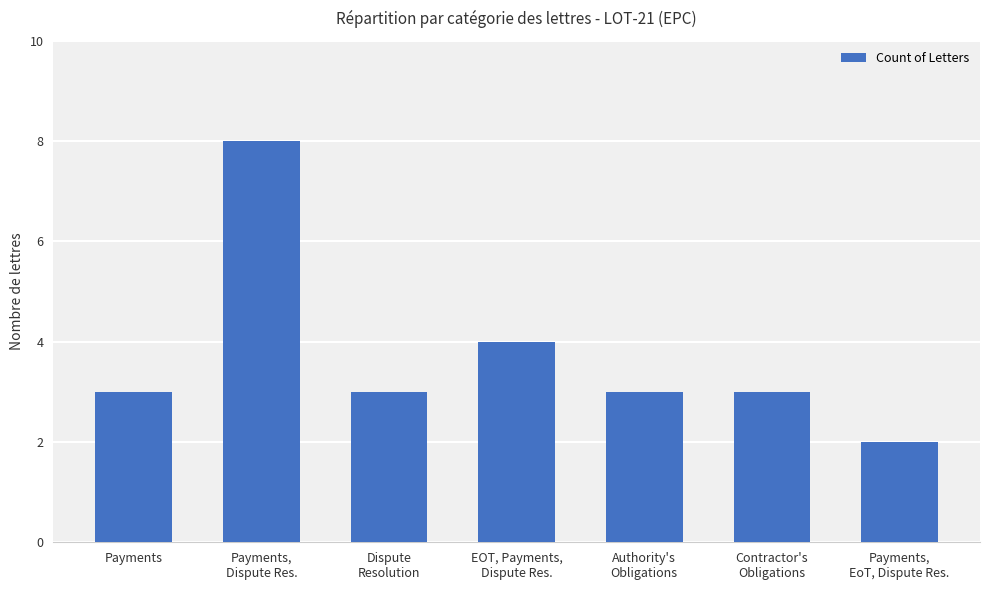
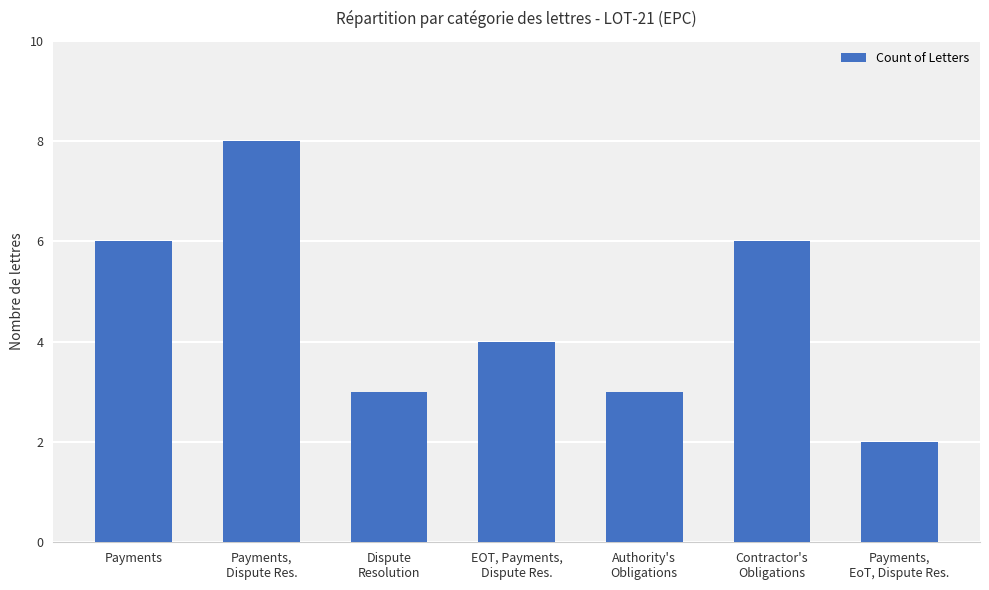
  {
-   "Payments": 3,
+   "Payments": 6,
    "Payments, Dispute Res.": 8,
    "Dispute Resolution": 3,
    "EOT, Payments, Dispute Res.": 4,
    "Authority's Obligations": 3,
-   "Contractor's Obligations": 3,
+   "Contractor's Obligations": 6,
    "Payments, EoT, Dispute Res.": 2
  }
